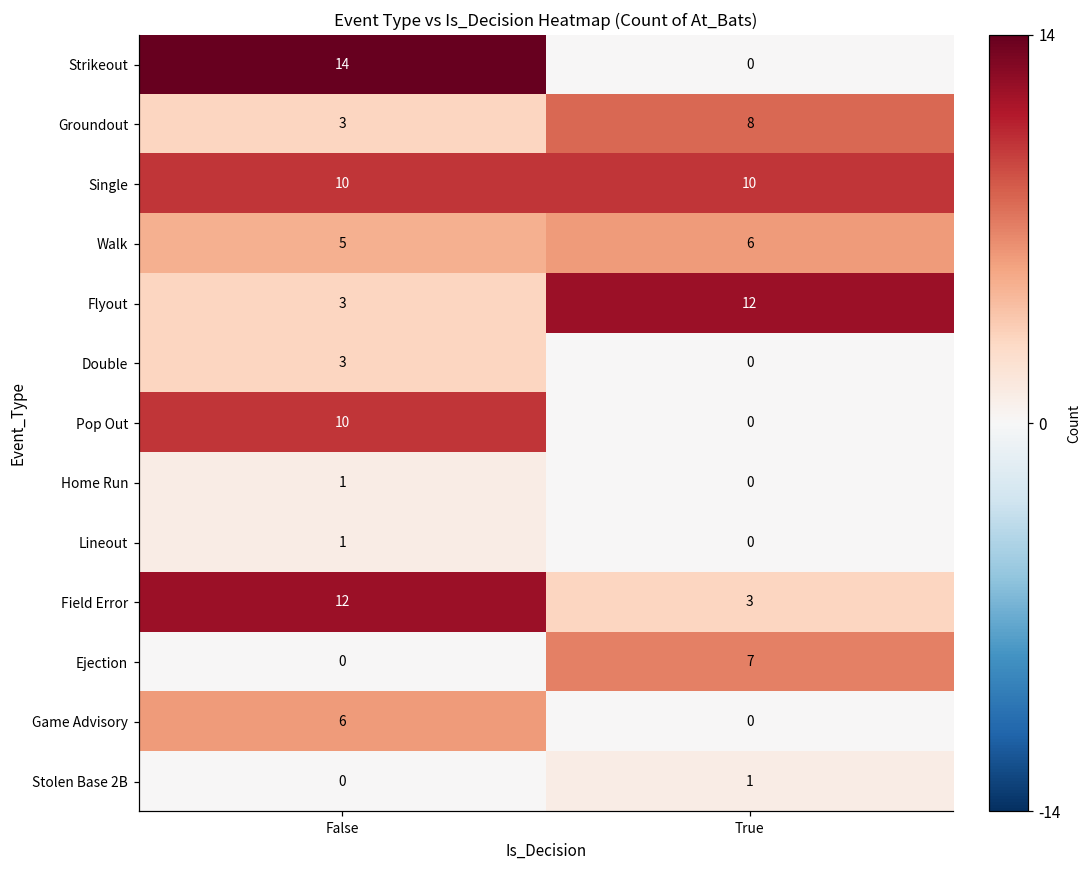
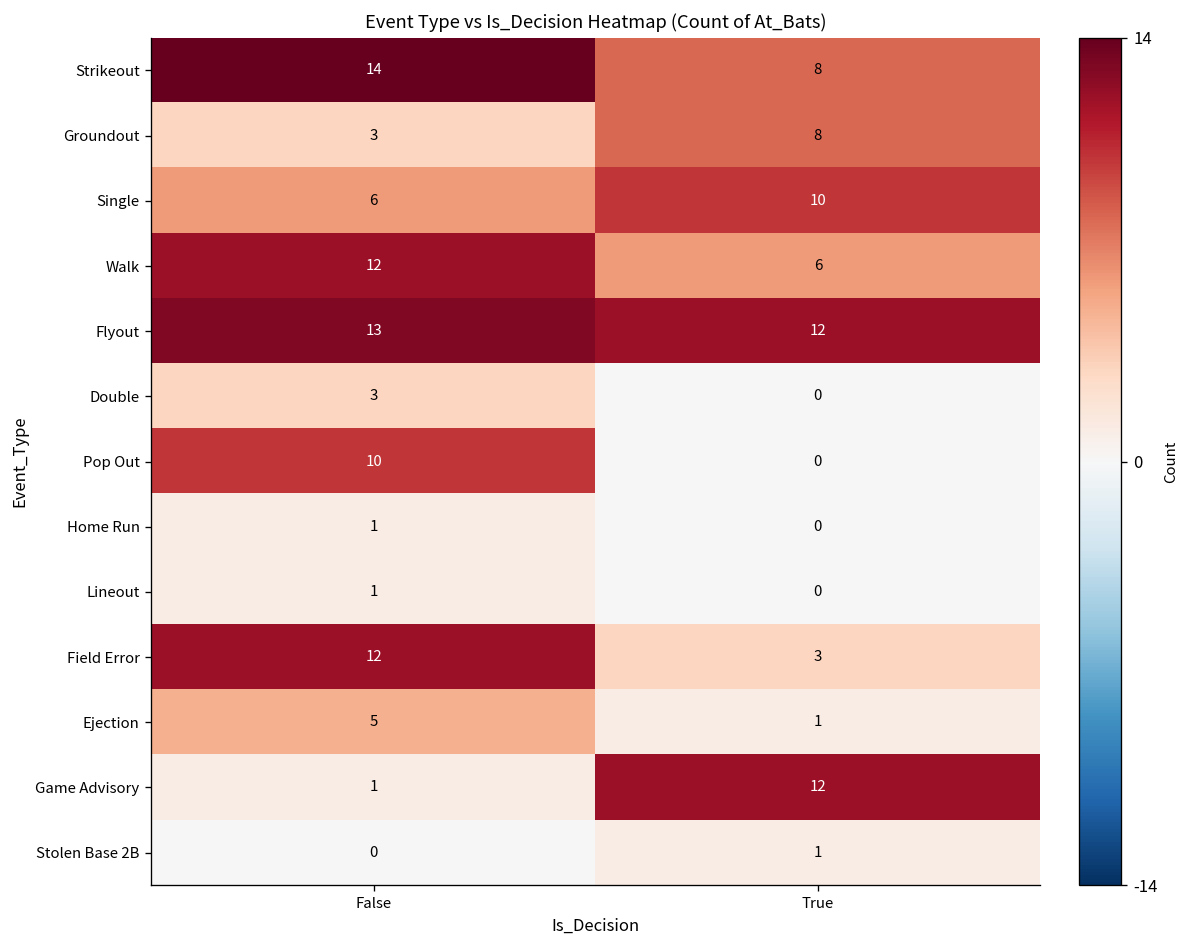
  {
    "Strikeout": {
      "False": 14,
-     "True": 0
+     "True": 8
    },
    "Groundout": {
      "False": 3,
      "True": 8
    },
    "Single": {
-     "False": 10,
+     "False": 6,
      "True": 10
    },
    "Walk": {
-     "False": 5,
+     "False": 12,
      "True": 6
    },
    "Flyout": {
-     "False": 3,
+     "False": 13,
      "True": 12
    },
    "Double": {
      "False": 3,
      "True": 0
    },
    "Pop Out": {
      "False": 10,
      "True": 0
    },
    "Home Run": {
      "False": 1,
      "True": 0
    },
    "Lineout": {
      "False": 1,
      "True": 0
    },
    "Field Error": {
      "False": 12,
      "True": 3
    },
    "Ejection": {
-     "False": 0,
-     "True": 7
+     "False": 5,
+     "True": 1
    },
    "Game Advisory": {
-     "False": 6,
-     "True": 0
+     "False": 1,
+     "True": 12
    },
    "Stolen Base 2B": {
      "False": 0,
      "True": 1
    }
  }
